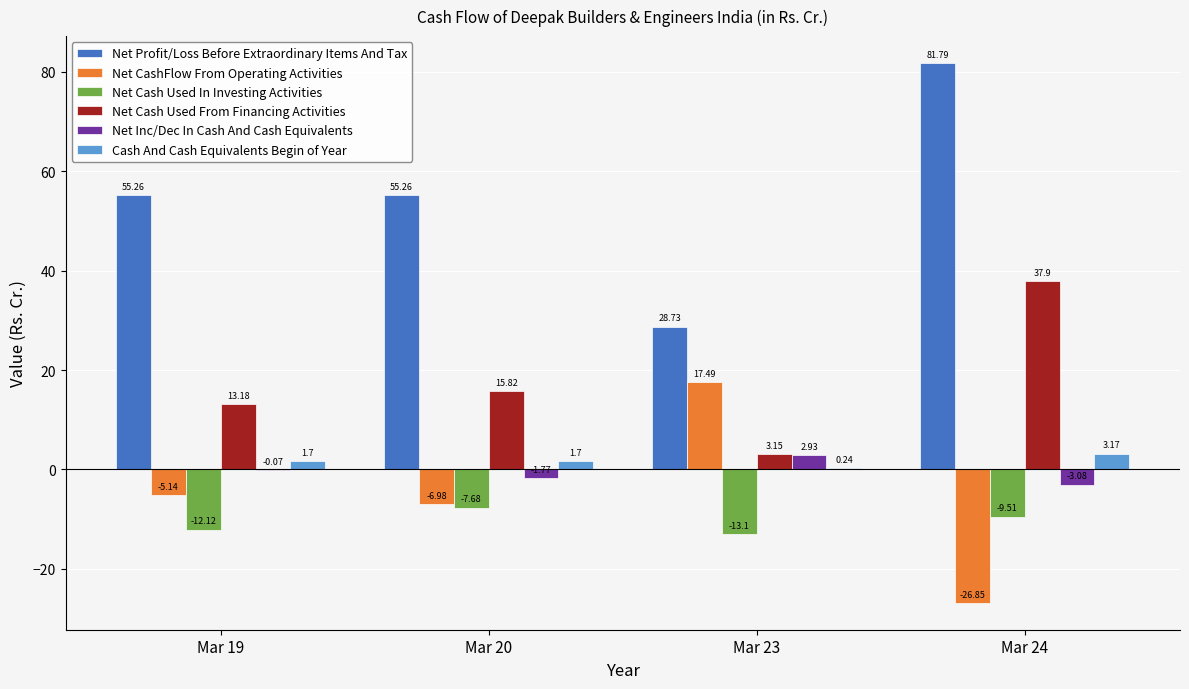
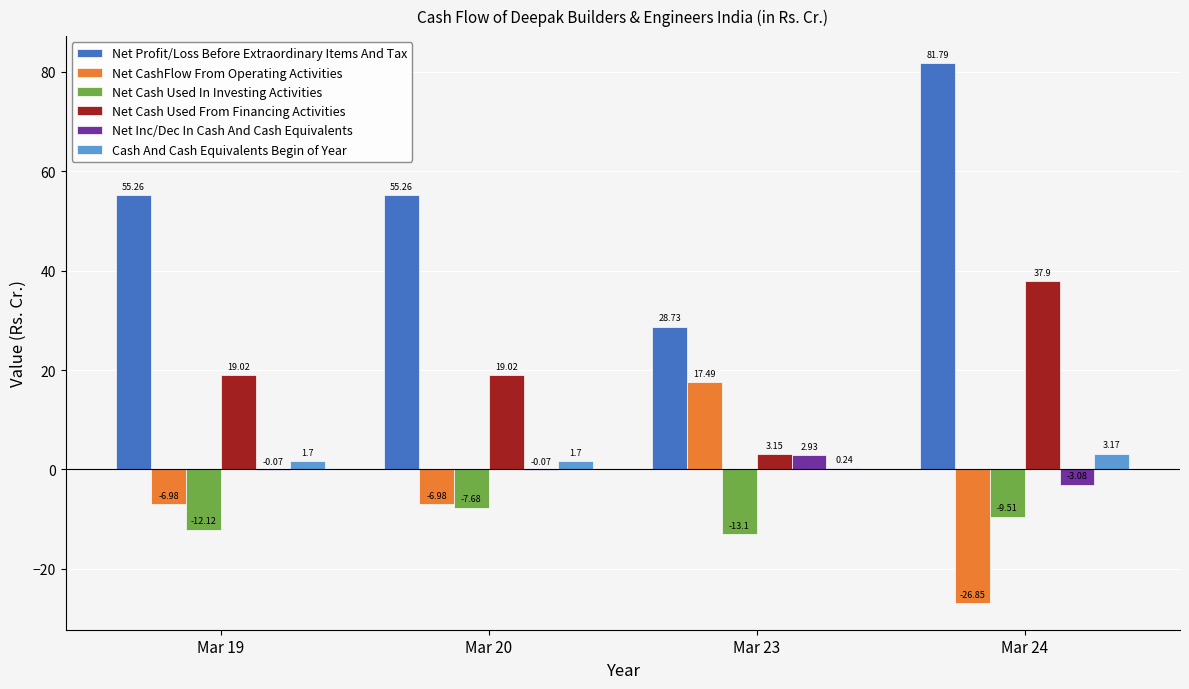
  {
    "Net CashFlow From Operating Activities": {
-     "Mar 19": -5.14,
+     "Mar 19": -6.98,
      "Mar 20": -6.98,
      "Mar 23": 17.49,
      "Mar 24": -26.85
    },
    "Net Cash Used In Investing Activities": {
      "Mar 19": -12.12,
      "Mar 20": -7.68,
      "Mar 23": -13.1,
      "Mar 24": -9.51
    },
    "Net Cash Used From Financing Activities": {
-     "Mar 19": 13.18,
-     "Mar 20": 15.82,
+     "Mar 19": 19.02,
+     "Mar 20": 19.02,
      "Mar 23": 3.15,
      "Mar 24": 37.9
    },
    "Net Inc/Dec In Cash And Cash Equivalents": {
      "Mar 19": -0.07,
-     "Mar 20": -1.77,
+     "Mar 20": -0.07,
      "Mar 23": 2.93,
      "Mar 24": -3.08
    }
  }
